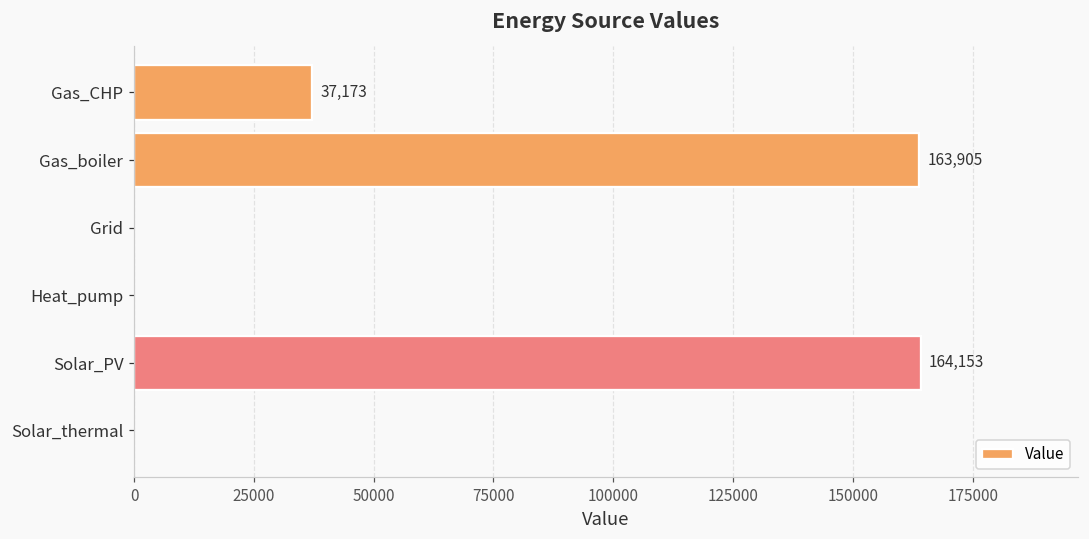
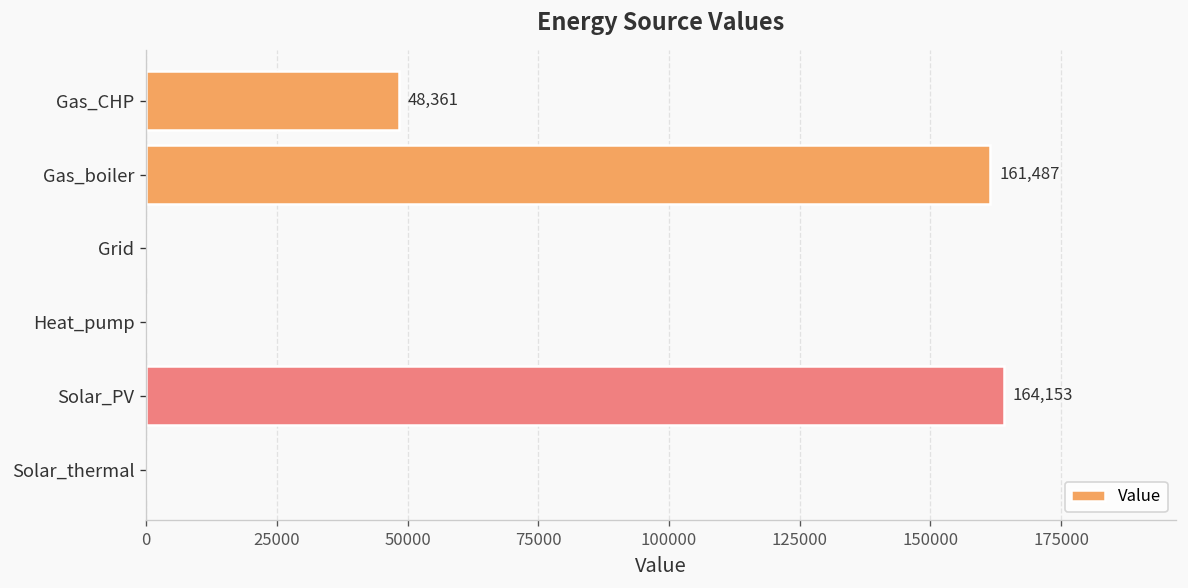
  {
-   "Gas_CHP": "37,173",
-   "Gas_boiler": "163,905",
+   "Gas_CHP": "48,361",
+   "Gas_boiler": "161,487",
    "Solar_PV": "164,153"
  }
